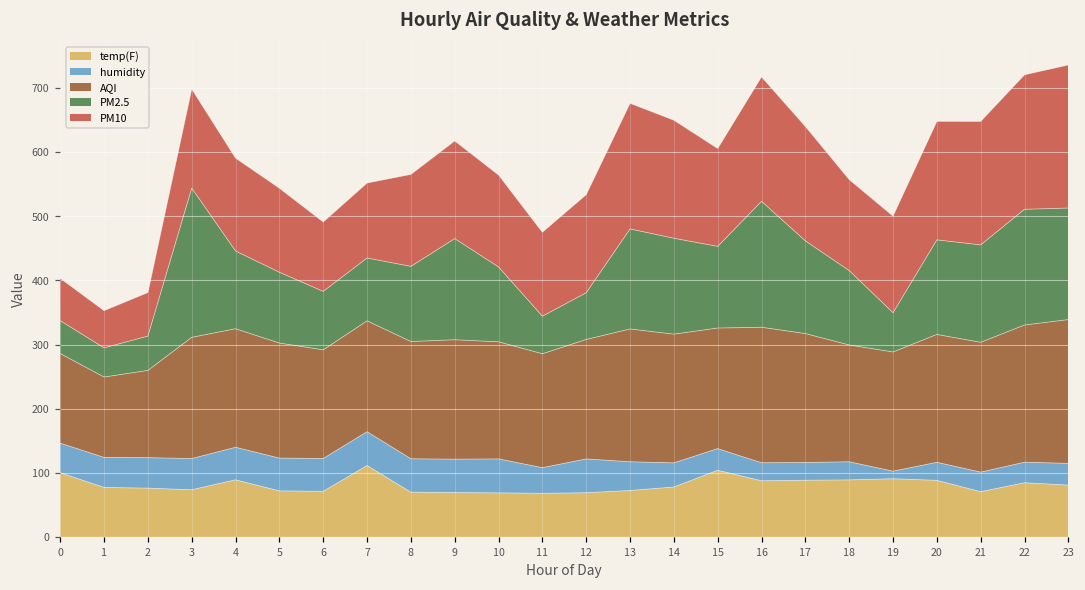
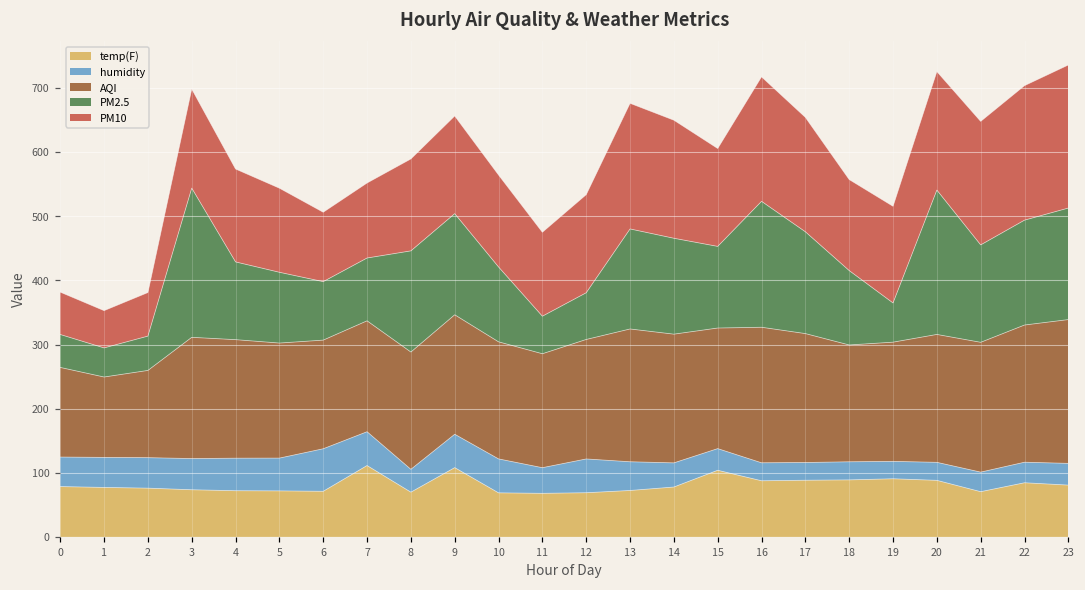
  {
    "temp(F)": {
-     "0": 100,
+     "0": 80,
      "1": 80,
      "2": 80,
      "3": 70,
-     "4": 90,
+     "4": 70,
      "5": 70,
      "6": 70,
      "7": 110,
      "8": 70,
-     "9": 70,
+     "9": 110,
      "10": 70,
      "11": 70,
      "12": 70,
      "13": 70,
      "14": 80,
      "15": 100,
      "16": 90,
      "17": 90,
      "18": 90,
      "19": 90,
      "20": 90,
      "21": 70,
      "22": 80,
      "23": 80
    },
    "humidity": {
      "0": 50,
      "1": 50,
      "2": 50,
      "3": 50,
      "4": 50,
      "5": 50,
-     "6": 50,
+     "6": 70,
      "7": 50,
-     "8": 50,
+     "8": 40,
      "9": 50,
      "10": 50,
      "11": 40,
      "12": 50,
      "13": 40,
      "14": 40,
      "15": 30,
      "16": 30,
      "17": 30,
      "18": 30,
-     "19": 10,
+     "19": 30,
      "20": 30,
      "21": 30,
      "22": 30,
      "23": 30
    },
    "PM2.5": {
      "0": 50,
      "1": 50,
      "2": 50,
      "3": 230,
      "4": 120,
      "5": 110,
      "6": 90,
      "7": 100,
-     "8": 120,
+     "8": 160,
      "9": 160,
      "10": 120,
      "11": 60,
      "12": 70,
      "13": 160,
      "14": 150,
      "15": 130,
      "16": 200,
-     "17": 140,
+     "17": 160,
      "18": 120,
      "19": 60,
-     "20": 150,
+     "20": 230,
      "21": 150,
-     "22": 180,
+     "22": 160,
      "23": 170
    }
  }
